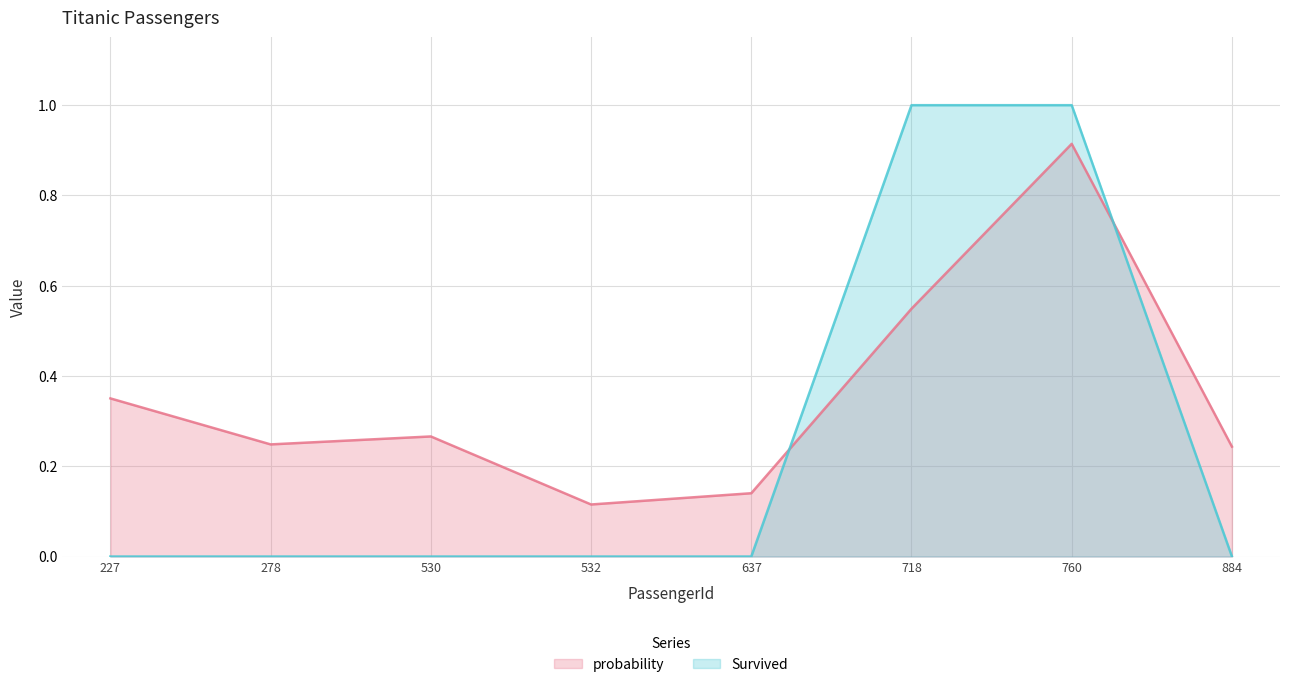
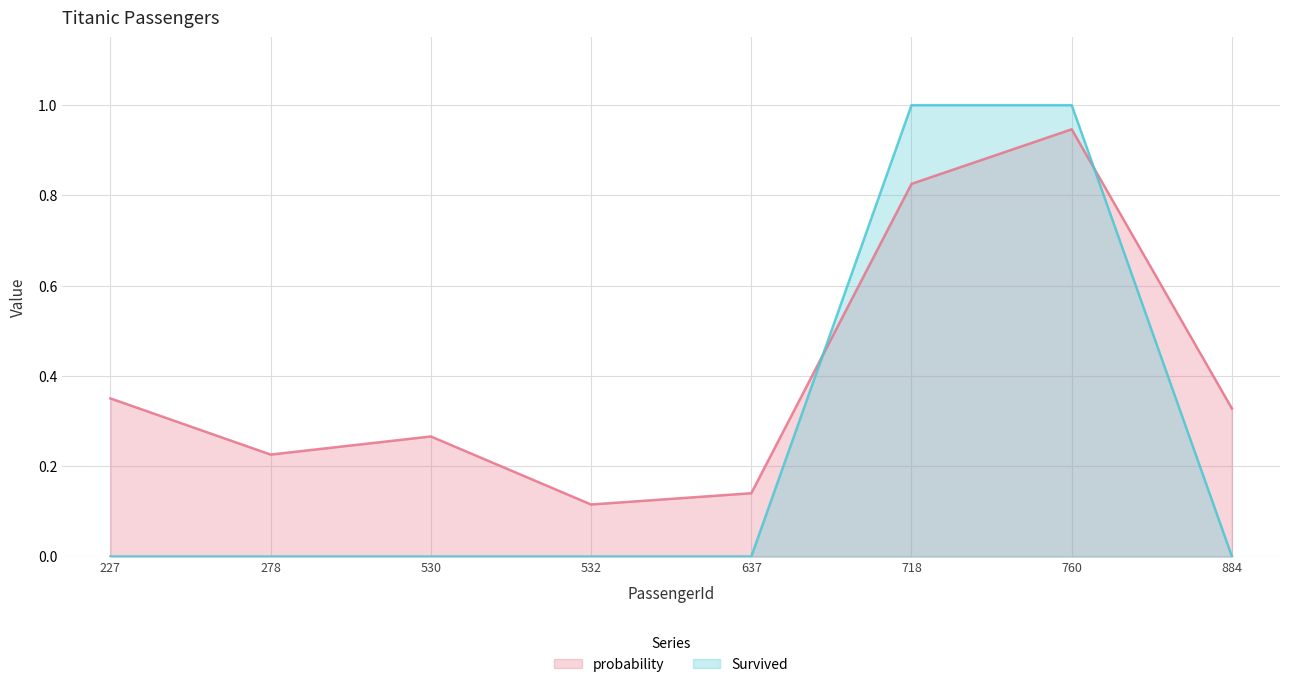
  {
    "probability": {
      "227": 0.35,
-     "278": 0.25,
+     "278": 0.23,
      "530": 0.27,
      "532": 0.12,
      "637": 0.14,
-     "718": 0.55,
-     "760": 0.91,
-     "884": 0.24
+     "718": 0.83,
+     "760": 0.95,
+     "884": 0.33
    },
    "Survived": {
      "227": 0.00,
      "278": 0.00,
      "530": 0.00,
      "532": 0.00,
      "637": 0.00,
      "718": 1.00,
      "760": 1.00,
      "884": 0.00
    }
  }
